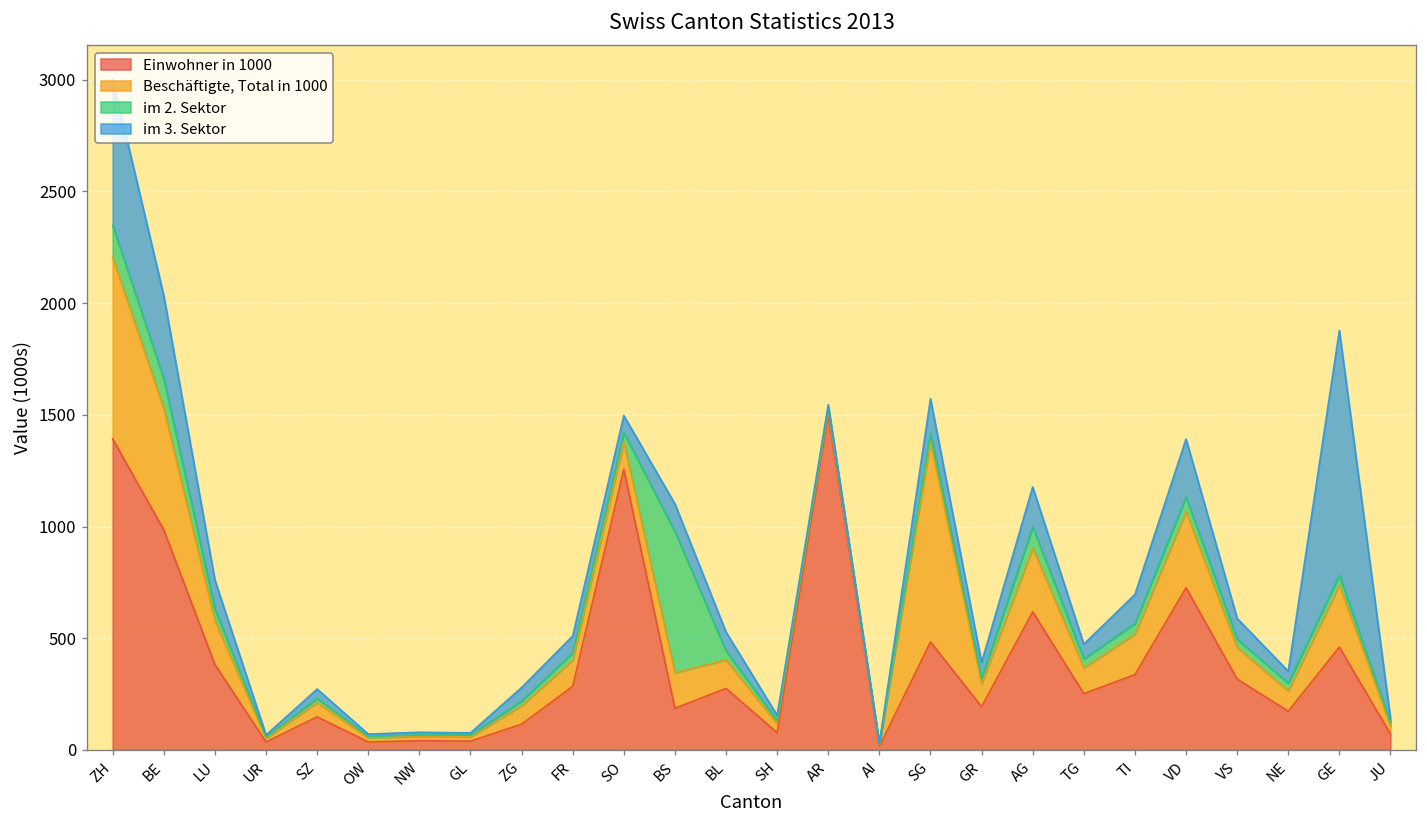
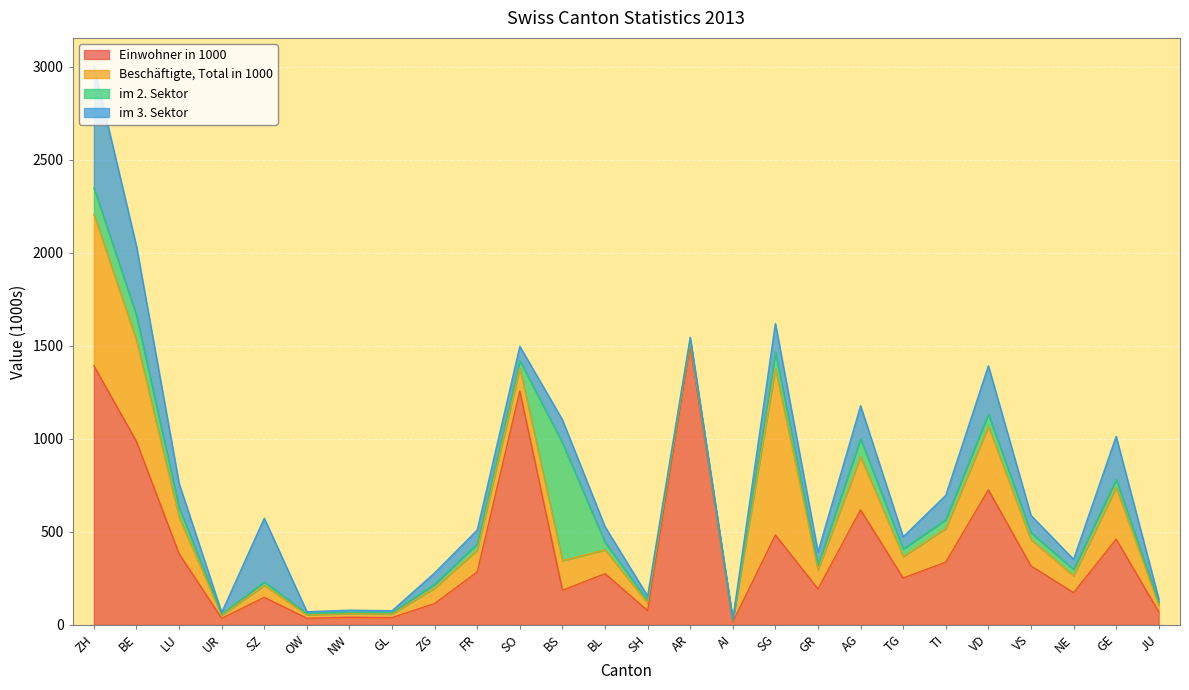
  {
    "Einwohner in 1000": {
      "ZH": 1390,
      "BE": 990,
      "LU": 380,
      "UR": 40,
      "SZ": 150,
      "OW": 40,
      "NW": 40,
      "GL": 40,
      "ZG": 120,
      "FR": 280,
      "SO": 1260,
      "BS": 190,
      "BL": 280,
      "SH": 80,
      "AR": 1500,
      "SG": 480,
      "GR": 190,
      "AG": 620,
      "TG": 250,
      "TI": 340,
      "VD": 730,
      "VS": 320,
      "NE": 170,
      "GE": 460,
      "JU": 70
    },
    "Beschäftigte, Total in 1000": {
      "ZH": 810,
      "BE": 540,
      "LU": 200,
      "SZ": 60,
      "ZG": 80,
      "FR": 120,
      "SO": 120,
      "BS": 160,
      "BL": 130,
      "SG": 890,
      "GR": 100,
      "AG": 290,
      "TG": 120,
      "TI": 180,
      "VD": 340,
      "VS": 140,
      "NE": 90,
      "GE": 280,
      "JU": 40
    },
    "im 2. Sektor": {
      "ZH": 140,
      "BE": 130,
      "LU": 50,
      "SZ": 20,
      "ZG": 20,
      "FR": 30,
      "SO": 40,
      "BS": 630,
      "BL": 40,
-     "SG": 40,
+     "SG": 90,
      "GR": 20,
      "AG": 100,
      "TG": 40,
      "TI": 50,
      "VD": 70,
      "VS": 40,
      "NE": 30,
      "GE": 40,
      "JU": 20
    },
    "im 3. Sektor": {
      "BE": 370,
      "LU": 130,
-     "SZ": 40,
+     "SZ": 340,
      "ZG": 60,
      "FR": 70,
      "SO": 80,
      "BS": 120,
      "BL": 80,
      "SH": 20,
      "SG": 150,
      "GR": 70,
      "AG": 180,
      "TG": 70,
      "TI": 130,
      "VD": 260,
      "VS": 90,
      "NE": 50,
-     "GE": 1100,
+     "GE": 230,
      "JU": 20
    }
  }
